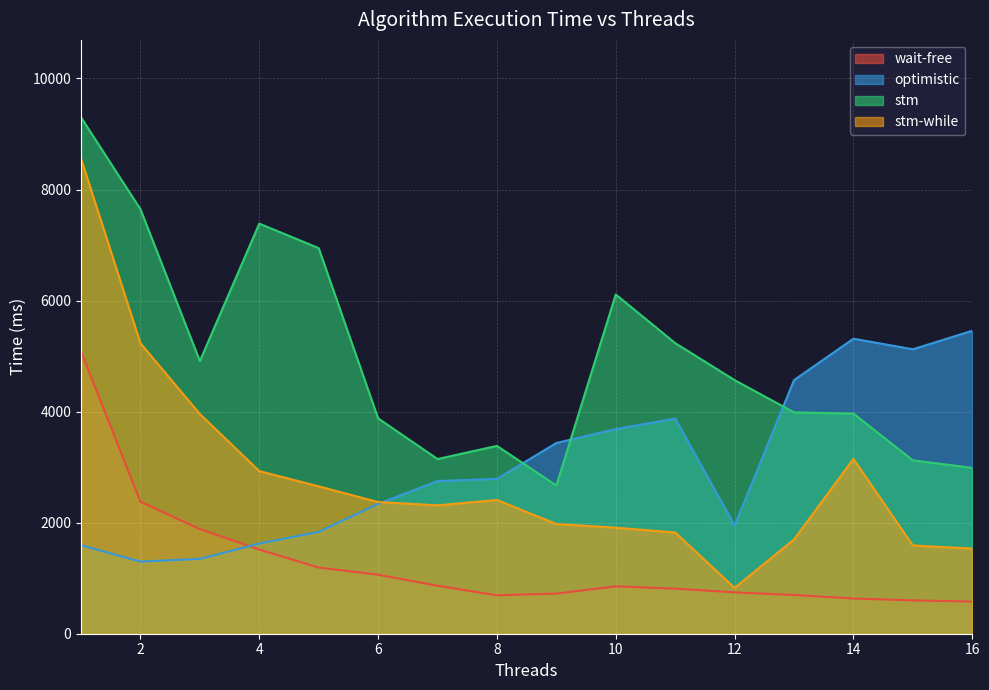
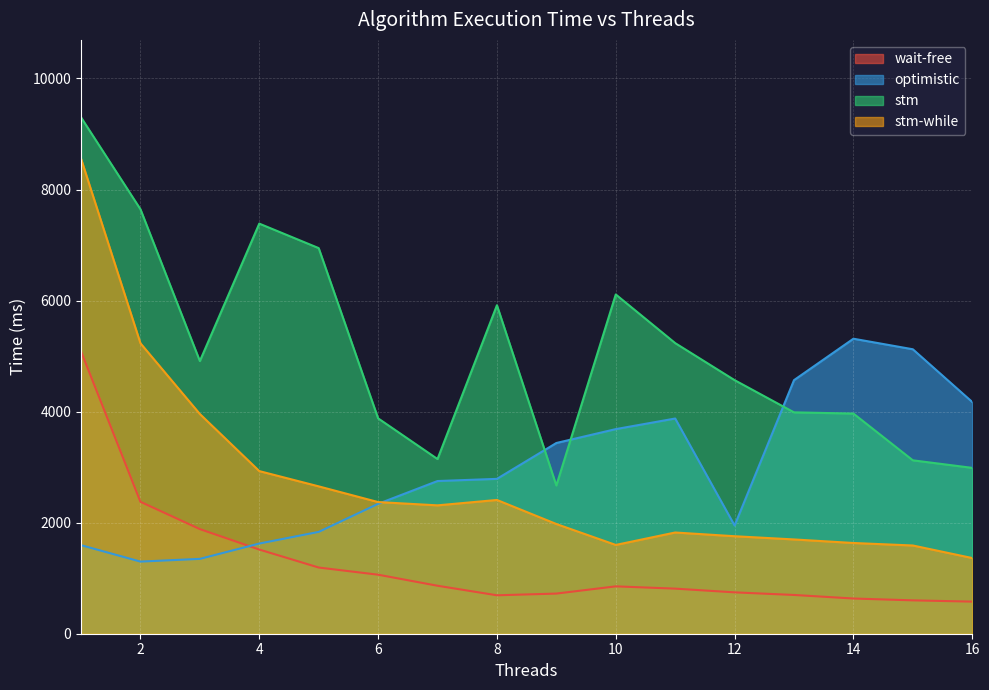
  {
    "wait-free": {
      "2": 2400,
      "4": 1500,
      "6": 1100,
      "8": 700,
      "10": 900,
      "12": 700,
      "14": 600,
      "16": 600
    },
    "optimistic": {
      "2": 1300,
      "4": 1600,
      "8": 2800,
      "10": 3700,
      "12": 1900,
      "14": 5300,
-     "16": 5500
+     "16": 4200
    },
    "stm": {
      "2": 7600,
      "4": 7400,
      "6": 3900,
-     "8": 3400,
+     "8": 5900,
      "10": 6100,
      "12": 4600,
      "14": 4000,
      "16": 3000
    },
    "stm-while": {
      "2": 5200,
      "4": 2900,
      "8": 2400,
-     "10": 1900,
-     "12": 800,
-     "14": 3100,
-     "16": 1500
+     "10": 1600,
+     "12": 1800,
+     "14": 1600,
+     "16": 1400
    }
  }
